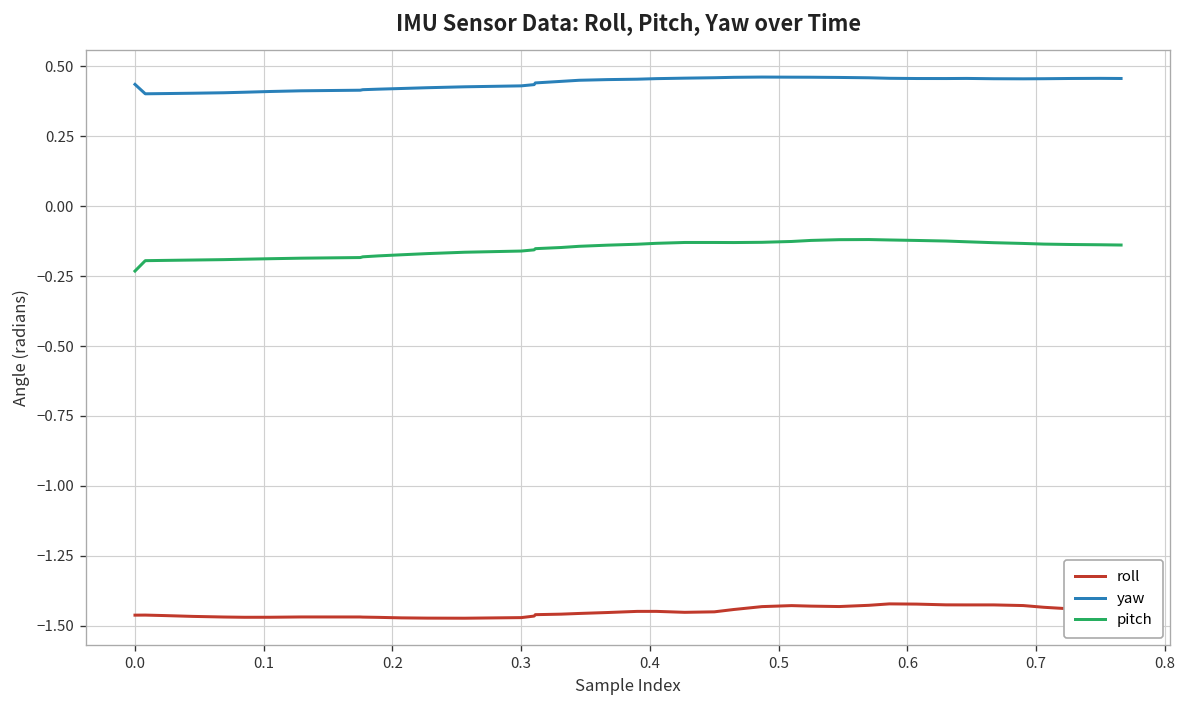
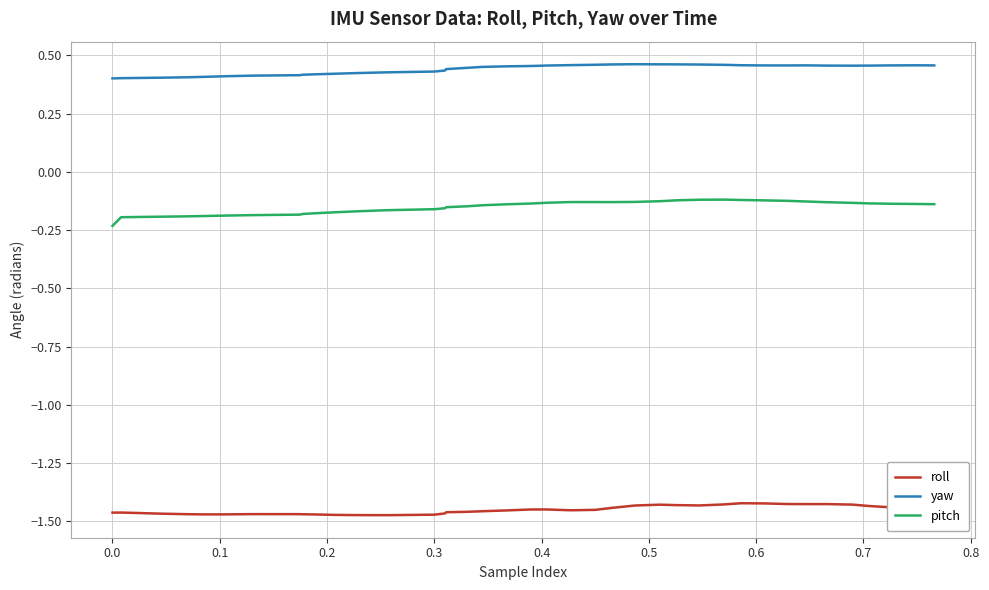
  {
    "roll": {
      "0.0": -1.46
    },
    "yaw": {
-     "0.0": 0.44
+     "0.0": 0.40
    },
    "pitch": {
      "0.0": -0.23
    }
  }
